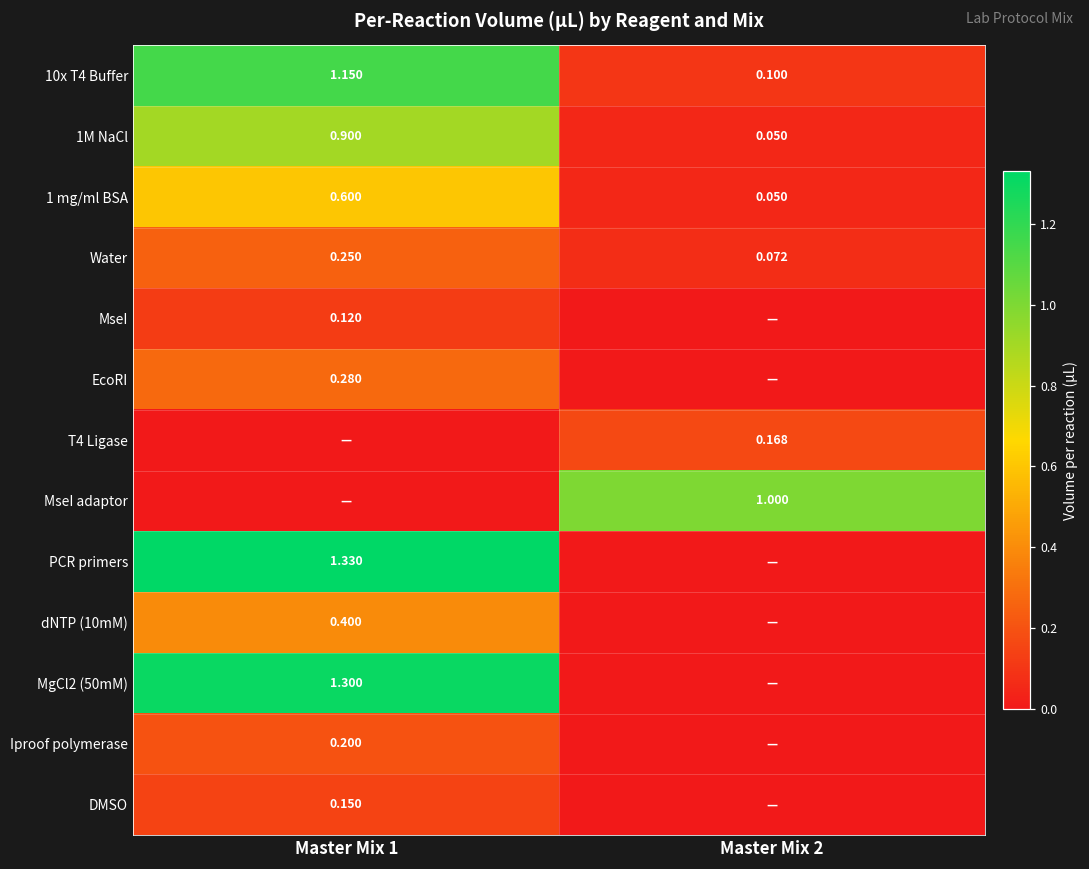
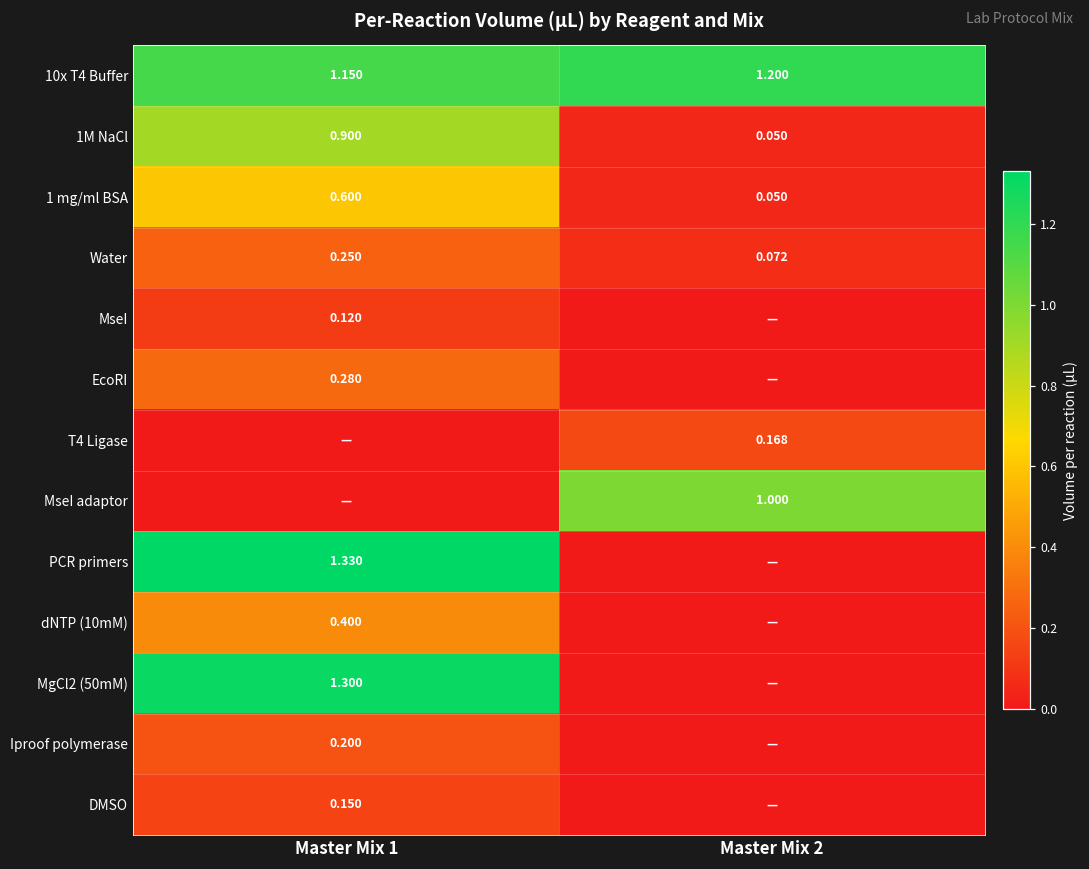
  {
    "10x T4 Buffer": {
      "Master Mix 1": 1.150,
-     "Master Mix 2": 0.100
+     "Master Mix 2": 1.200
    },
    "1M NaCl": {
      "Master Mix 1": 0.900,
      "Master Mix 2": 0.050
    },
    "1 mg/ml BSA": {
      "Master Mix 1": 0.600,
      "Master Mix 2": 0.050
    },
    "Water": {
      "Master Mix 1": 0.250,
      "Master Mix 2": 0.072
    },
    "MseI": {
      "Master Mix 1": 0.120
    },
    "EcoRI": {
      "Master Mix 1": 0.280
    },
    "T4 Ligase": {
      "Master Mix 2": 0.168
    },
    "MseI adaptor": {
      "Master Mix 2": 1.000
    },
    "PCR primers": {
      "Master Mix 1": 1.330
    },
    "dNTP (10mM)": {
      "Master Mix 1": 0.400
    },
    "MgCl2 (50mM)": {
      "Master Mix 1": 1.300
    },
    "Iproof polymerase": {
      "Master Mix 1": 0.200
    },
    "DMSO": {
      "Master Mix 1": 0.150
    }
  }
